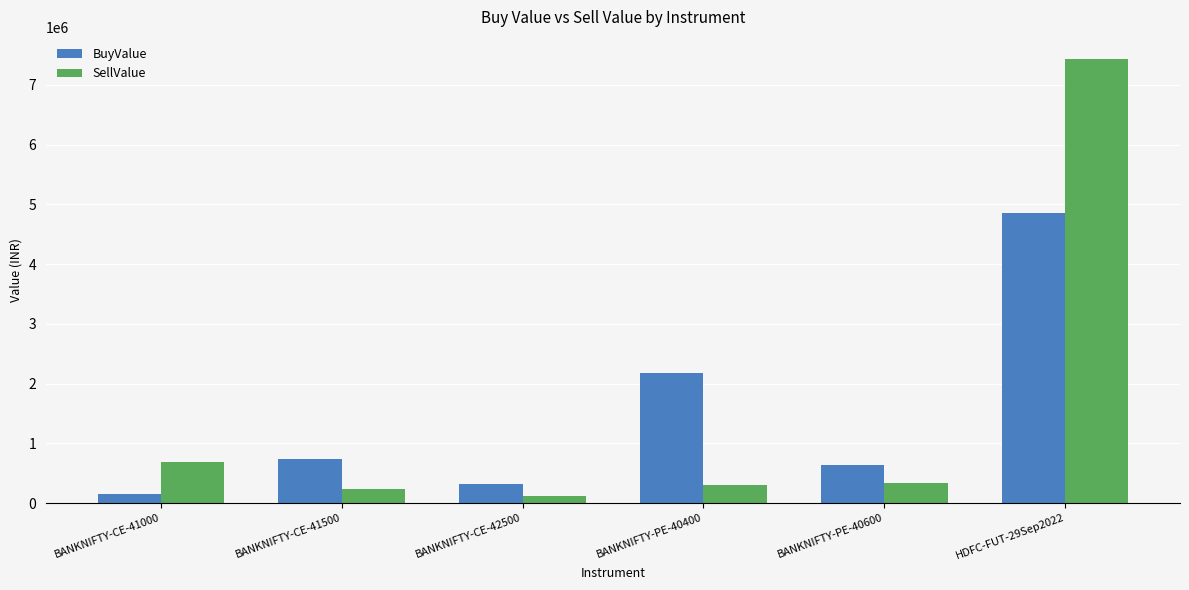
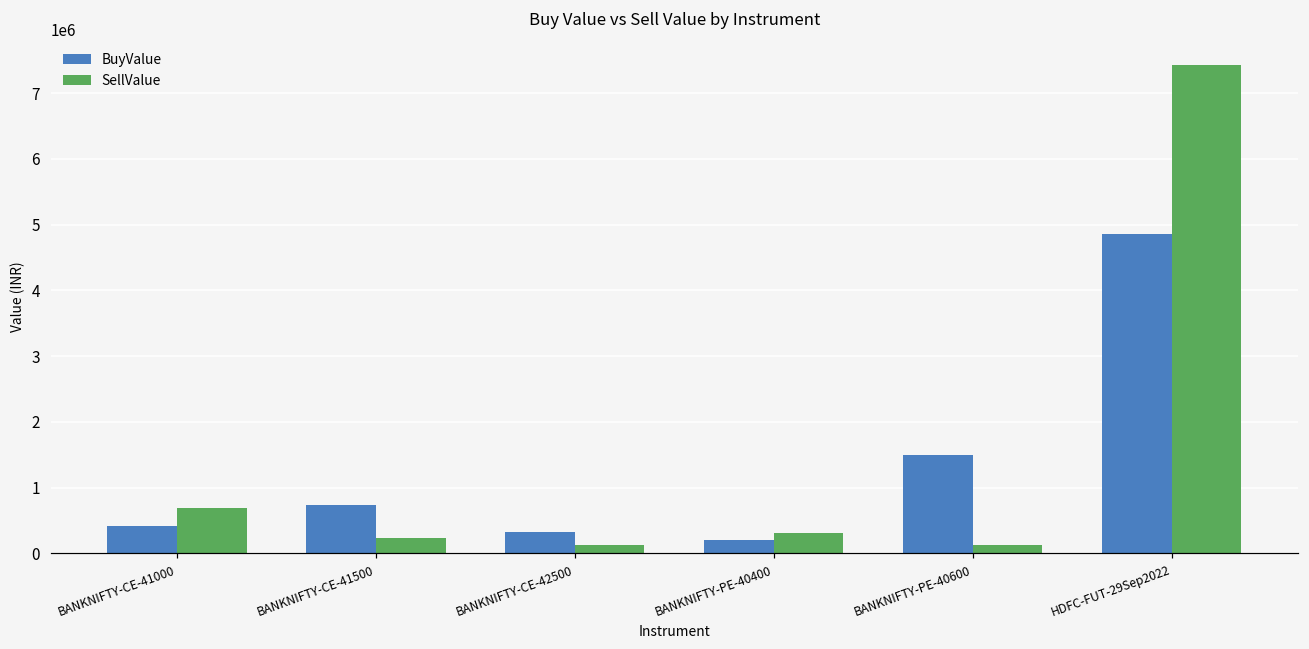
  {
    "BuyValue": {
-     "BANKNIFTY-CE-41000": 200000,
+     "BANKNIFTY-CE-41000": 400000,
      "BANKNIFTY-CE-41500": 700000,
      "BANKNIFTY-CE-42500": 300000,
-     "BANKNIFTY-PE-40400": 2200000,
-     "BANKNIFTY-PE-40600": 600000,
+     "BANKNIFTY-PE-40400": 200000,
+     "BANKNIFTY-PE-40600": 1500000,
      "HDFC-FUT-29Sep2022": 4900000
    },
    "SellValue": {
      "BANKNIFTY-CE-41000": 700000,
      "BANKNIFTY-CE-41500": 200000,
      "BANKNIFTY-CE-42500": 100000,
      "BANKNIFTY-PE-40400": 300000,
-     "BANKNIFTY-PE-40600": 300000,
+     "BANKNIFTY-PE-40600": 100000,
      "HDFC-FUT-29Sep2022": 7400000
    }
  }
